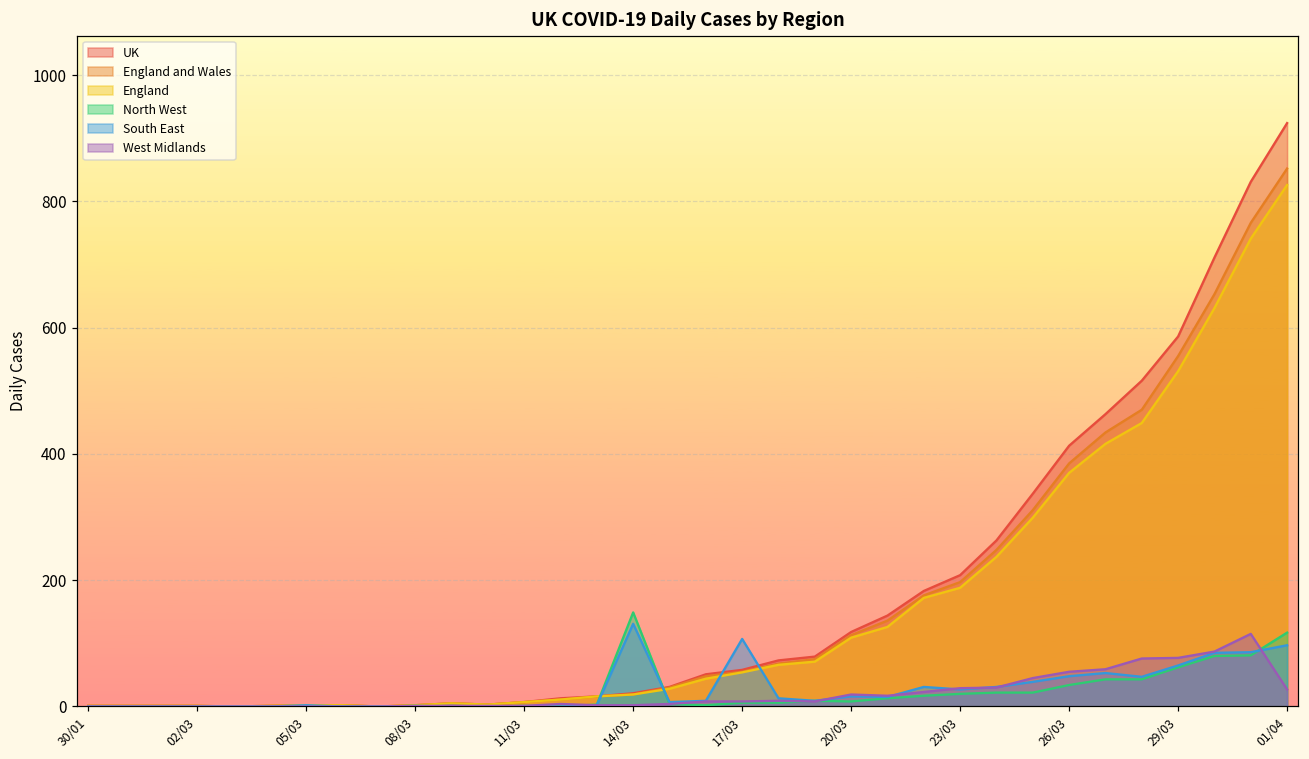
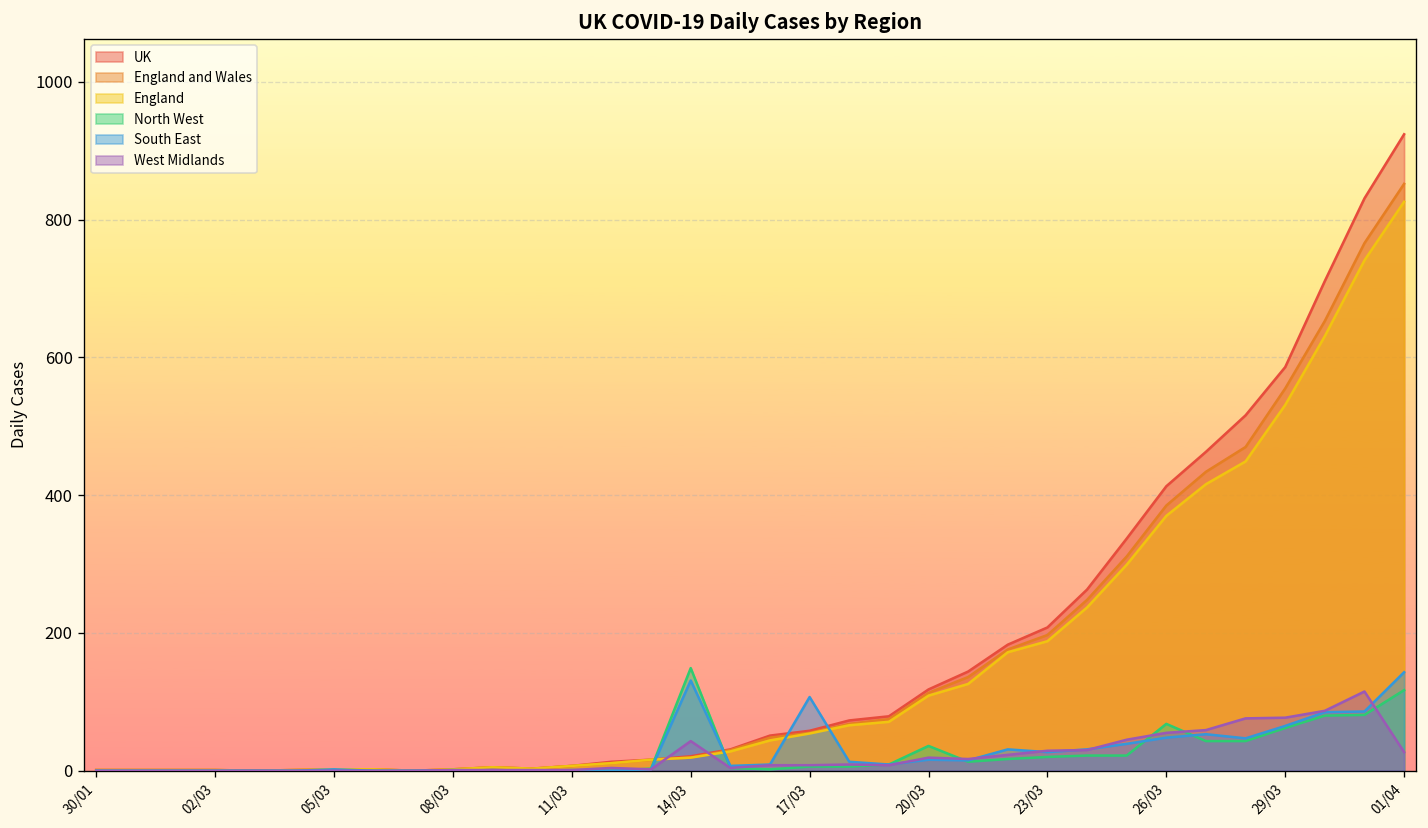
  {
    "North West": {
      "14/03": 150,
-     "20/03": 10,
+     "20/03": 40,
      "23/03": 20,
-     "26/03": 30,
+     "26/03": 70,
      "01/04": 120
    },
    "South East": {
      "14/03": 130,
      "17/03": 110,
      "26/03": 50,
-     "01/04": 100
+     "01/04": 140
    },
    "West Midlands": {
-     "14/03": 0,
+     "14/03": 40,
      "26/03": 60,
      "29/03": 80,
      "01/04": 30
    }
  }
